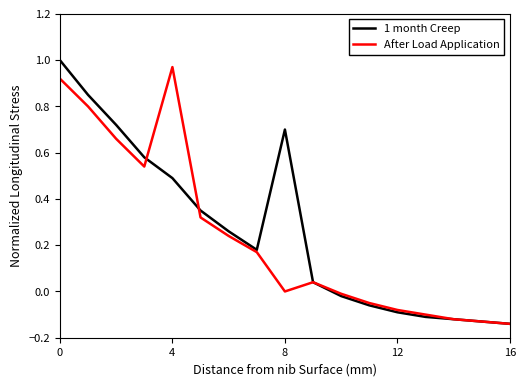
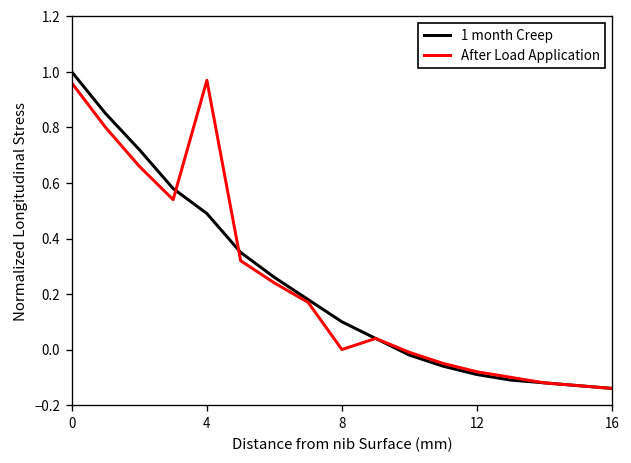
  {
    "1 month Creep": {
      "0": 1.0,
      "4": 0.5,
-     "8": 0.7
+     "8": 0.1
    },
    "After Load Application": {
-     "0": 0.92,
+     "0": 0.96,
      "4": 0.97,
      "8": 0.00
    }
  }
